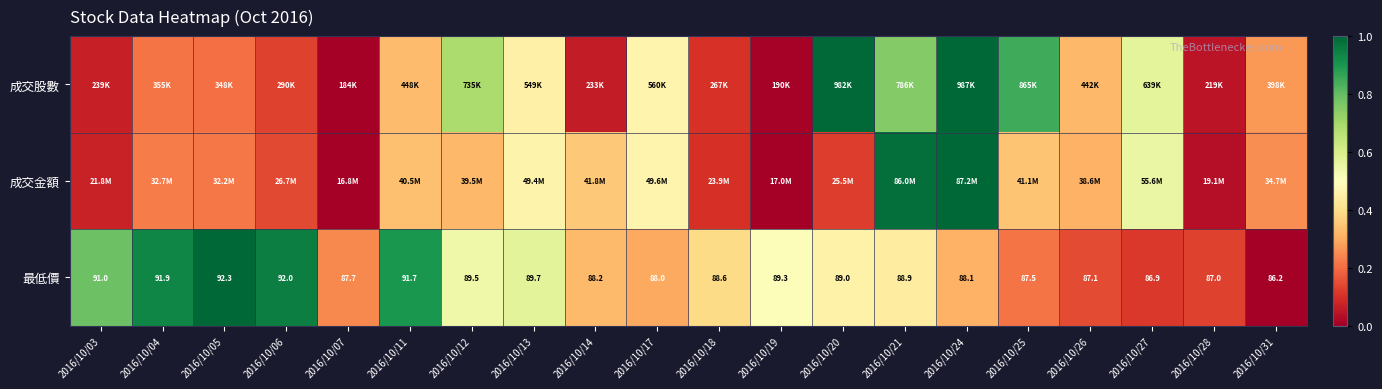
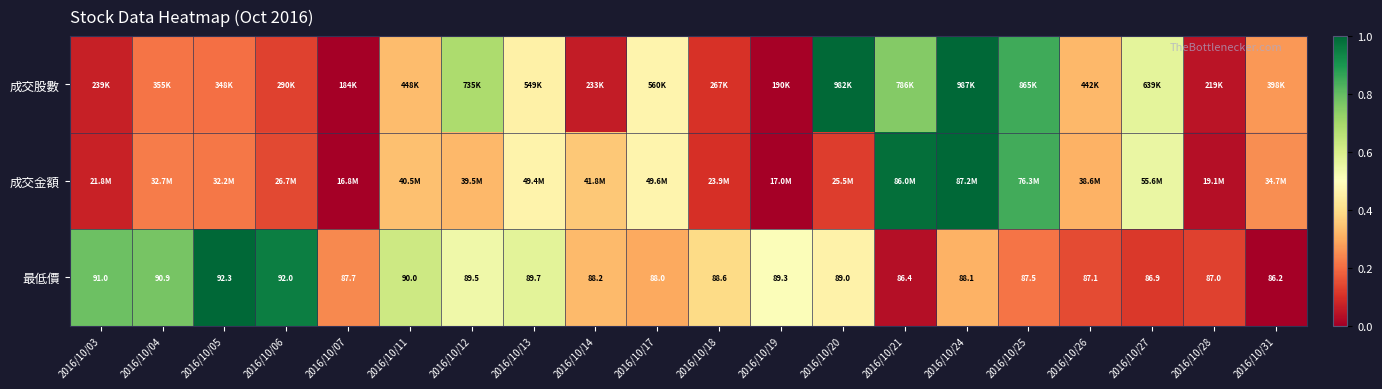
  {
    "成交股數": {
      "2016/10/03": "239K",
      "2016/10/04": "355K",
      "2016/10/05": "348K",
      "2016/10/06": "290K",
      "2016/10/07": "184K",
      "2016/10/11": "448K",
      "2016/10/12": "735K",
      "2016/10/13": "549K",
      "2016/10/14": "233K",
      "2016/10/17": "560K",
      "2016/10/18": "267K",
      "2016/10/19": "190K",
      "2016/10/20": "982K",
      "2016/10/21": "786K",
      "2016/10/24": "987K",
      "2016/10/25": "865K",
      "2016/10/26": "442K",
      "2016/10/27": "639K",
      "2016/10/31": "398K"
    },
    "成交金額": {
      "2016/10/03": "21.8M",
      "2016/10/04": "32.7M",
      "2016/10/05": "32.2M",
      "2016/10/06": "26.7M",
      "2016/10/07": "16.8M",
      "2016/10/11": "40.5M",
      "2016/10/12": "39.5M",
      "2016/10/13": "49.4M",
      "2016/10/14": "41.8M",
      "2016/10/17": "49.6M",
      "2016/10/18": "23.9M",
      "2016/10/19": "17.0M",
      "2016/10/20": "25.5M",
      "2016/10/21": "86.0M",
      "2016/10/24": "87.2M",
-     "2016/10/25": "41.1M",
+     "2016/10/25": "76.3M",
      "2016/10/26": "38.6M",
      "2016/10/27": "55.6M",
      "2016/10/28": "19.1M",
      "2016/10/31": "34.7M"
    },
    "最低價": {
      "2016/10/03": "91.0",
-     "2016/10/04": "91.9",
+     "2016/10/04": "90.9",
      "2016/10/05": "92.3",
      "2016/10/06": "92.0",
      "2016/10/07": "87.7",
-     "2016/10/11": "91.7",
+     "2016/10/11": "90.0",
      "2016/10/12": "89.5",
      "2016/10/13": "89.7",
      "2016/10/14": "88.2",
      "2016/10/17": "88.0",
      "2016/10/18": "88.6",
      "2016/10/19": "89.3",
      "2016/10/20": "89.0",
-     "2016/10/21": "88.9",
+     "2016/10/21": "86.4",
      "2016/10/24": "88.1",
      "2016/10/25": "87.5",
      "2016/10/26": "87.1",
      "2016/10/27": "86.9",
      "2016/10/28": "87.0",
      "2016/10/31": "86.2"
    }
  }
